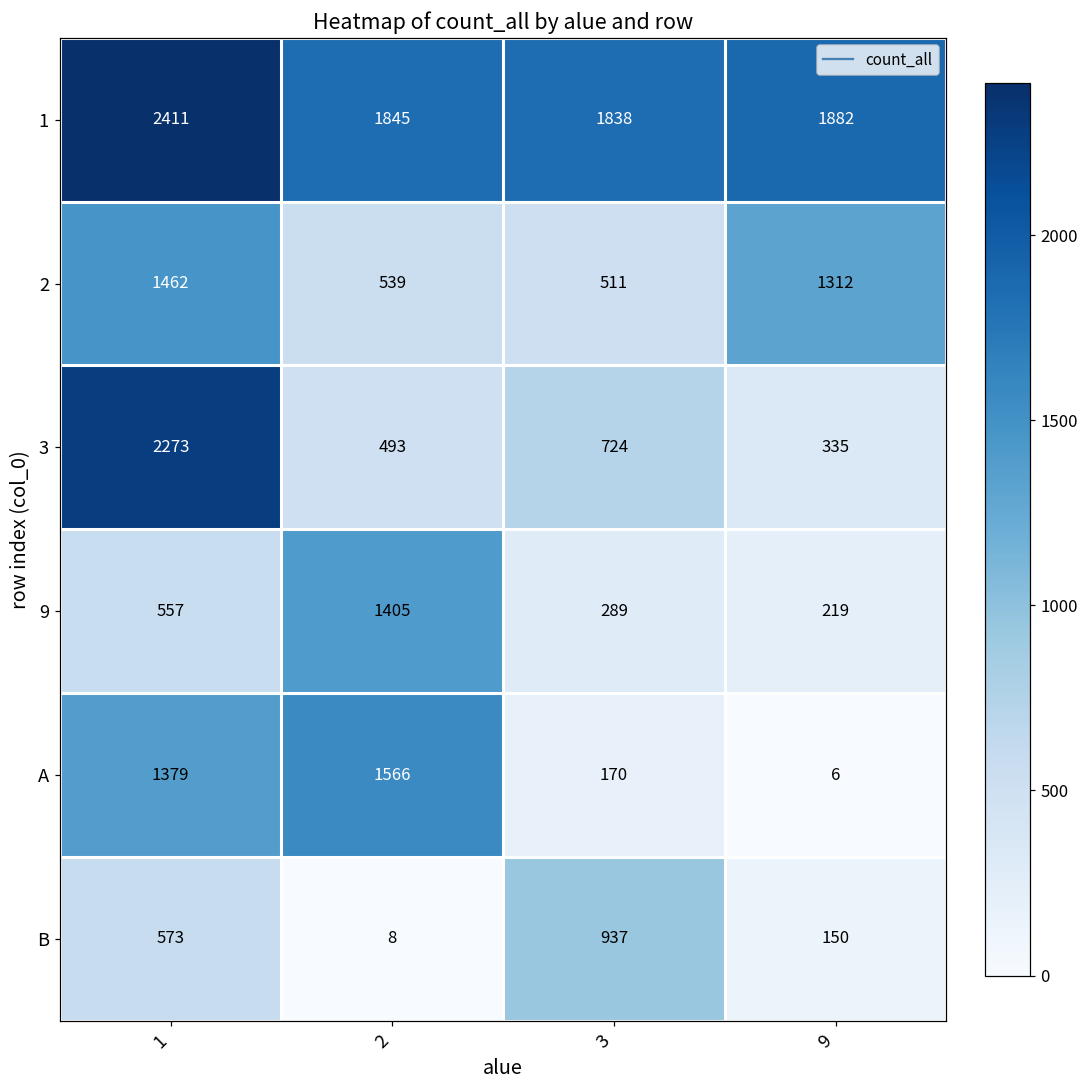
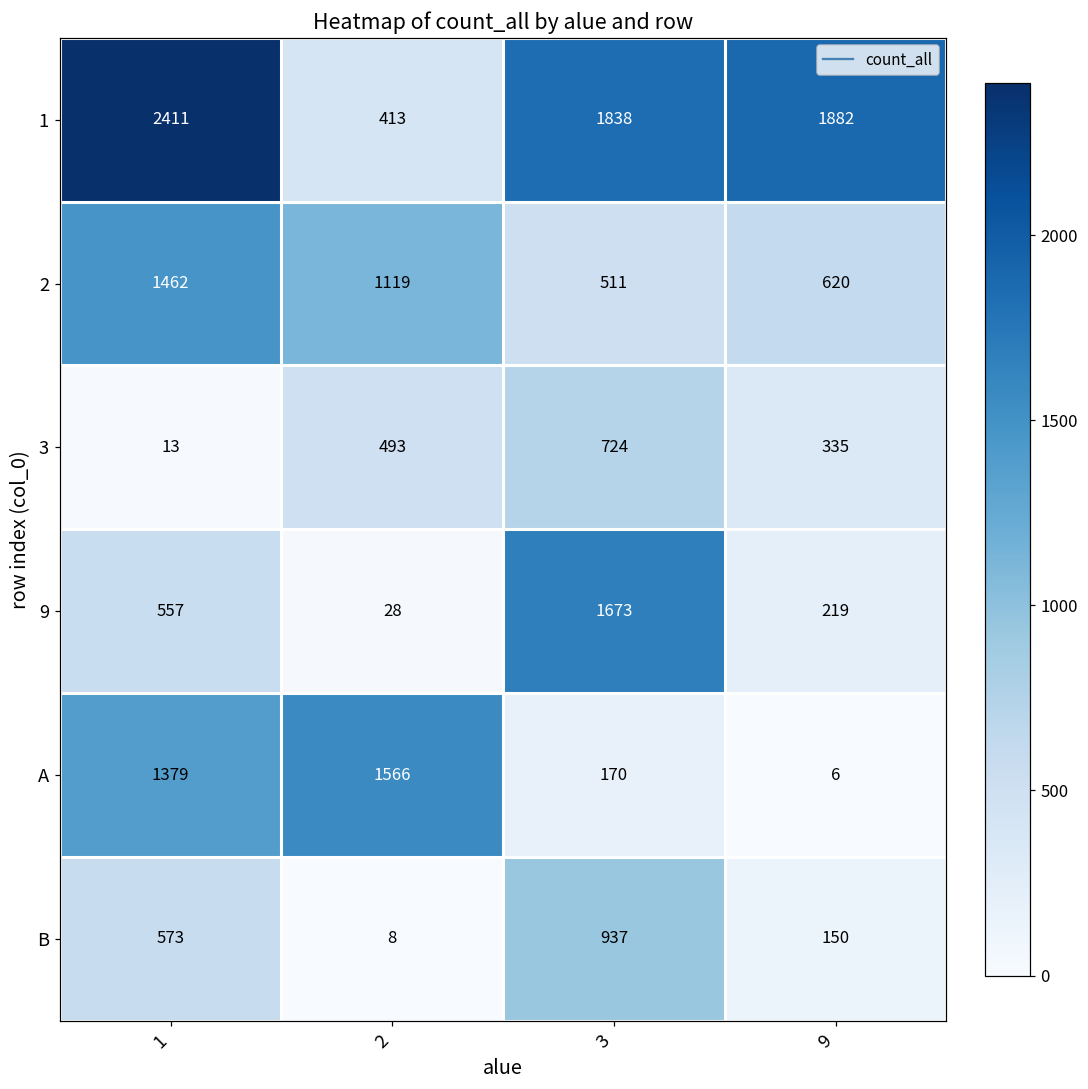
  {
    "1": {
      "1": 2411,
-     "2": 1845,
+     "2": 413,
      "3": 1838,
      "9": 1882
    },
    "2": {
      "1": 1462,
-     "2": 539,
+     "2": 1119,
      "3": 511,
-     "9": 1312
+     "9": 620
    },
    "3": {
-     "1": 2273,
+     "1": 13,
      "2": 493,
      "3": 724,
      "9": 335
    },
    "9": {
      "1": 557,
-     "2": 1405,
-     "3": 289,
+     "2": 28,
+     "3": 1673,
      "9": 219
    },
    "A": {
      "1": 1379,
      "2": 1566,
      "3": 170,
      "9": 6
    },
    "B": {
      "1": 573,
      "2": 8,
      "3": 937,
      "9": 150
    }
  }
